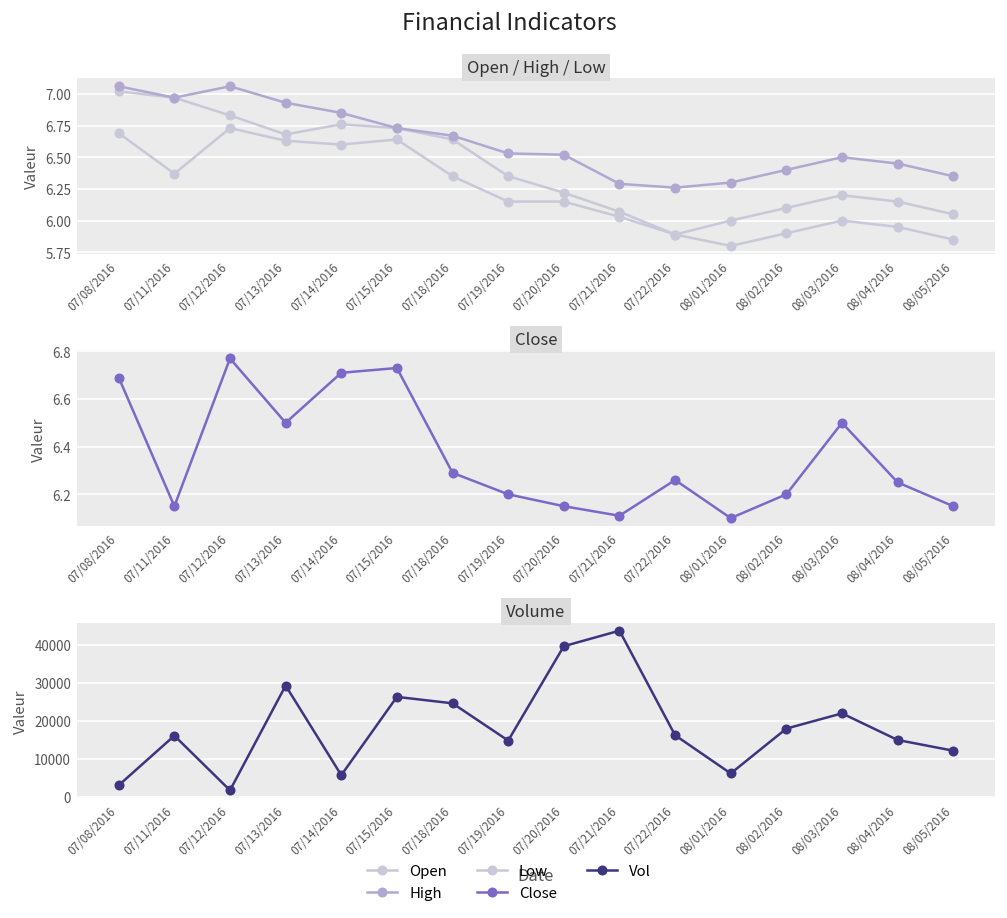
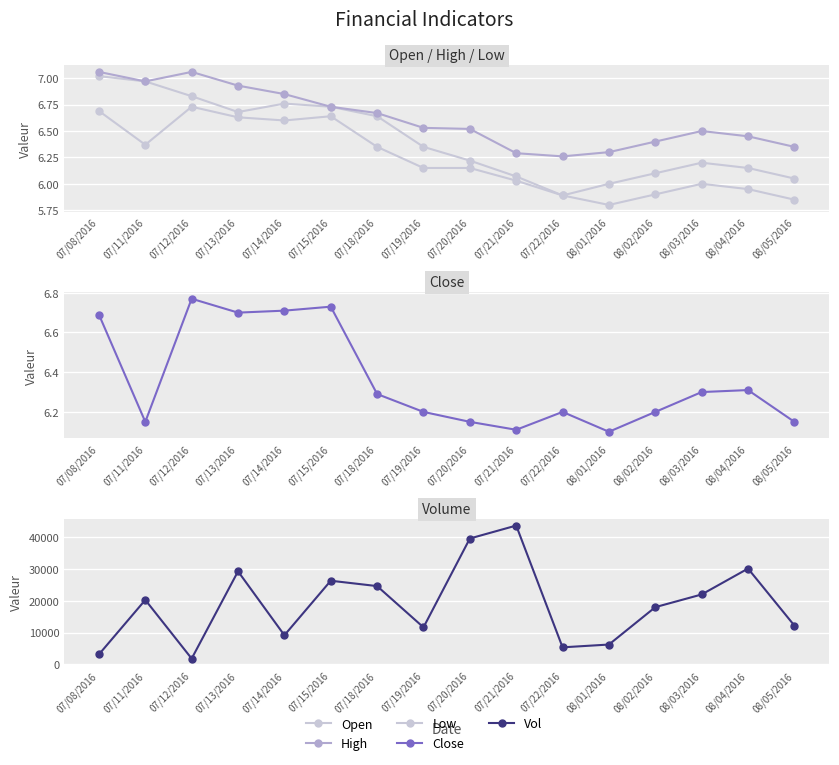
  {
    "Close": {
      "07/08/2016": 6.69,
      "07/11/2016": 6.15,
      "07/12/2016": 6.77,
-     "07/13/2016": 6.5,
+     "07/13/2016": 6.7,
      "07/14/2016": 6.71,
      "07/15/2016": 6.73,
      "07/18/2016": 6.29,
      "07/19/2016": 6.20,
      "07/20/2016": 6.15,
      "07/21/2016": 6.11,
-     "07/22/2016": 6.26,
+     "07/22/2016": 6.20,
      "08/01/2016": 6.10,
      "08/02/2016": 6.20,
-     "08/03/2016": 6.5,
-     "08/04/2016": 6.25,
+     "08/03/2016": 6.3,
+     "08/04/2016": 6.31,
      "08/05/2016": 6.15
    },
    "Volume": {
      "07/08/2016": 3000,
-     "07/11/2016": 16000,
+     "07/11/2016": 20000,
      "07/12/2016": 2000,
      "07/13/2016": 29000,
-     "07/14/2016": 6000,
+     "07/14/2016": 9000,
      "07/15/2016": 26000,
      "07/18/2016": 25000,
-     "07/19/2016": 15000,
+     "07/19/2016": 12000,
      "07/20/2016": 40000,
      "07/21/2016": 44000,
-     "07/22/2016": 16000,
+     "07/22/2016": 5000,
      "08/01/2016": 6000,
      "08/02/2016": 18000,
      "08/03/2016": 22000,
-     "08/04/2016": 15000,
+     "08/04/2016": 30000,
      "08/05/2016": 12000
    }
  }
